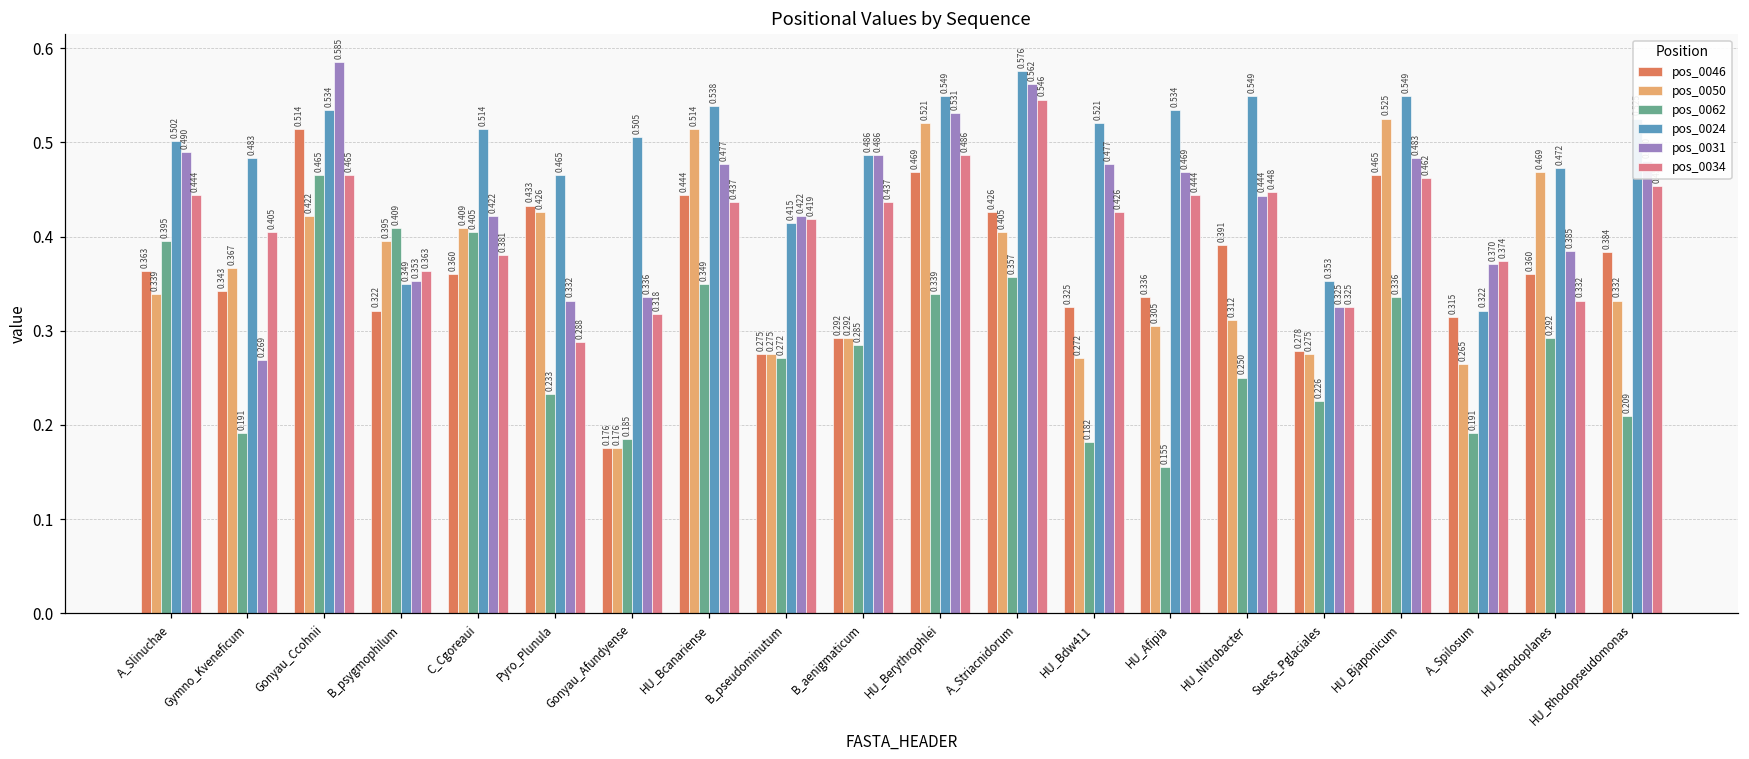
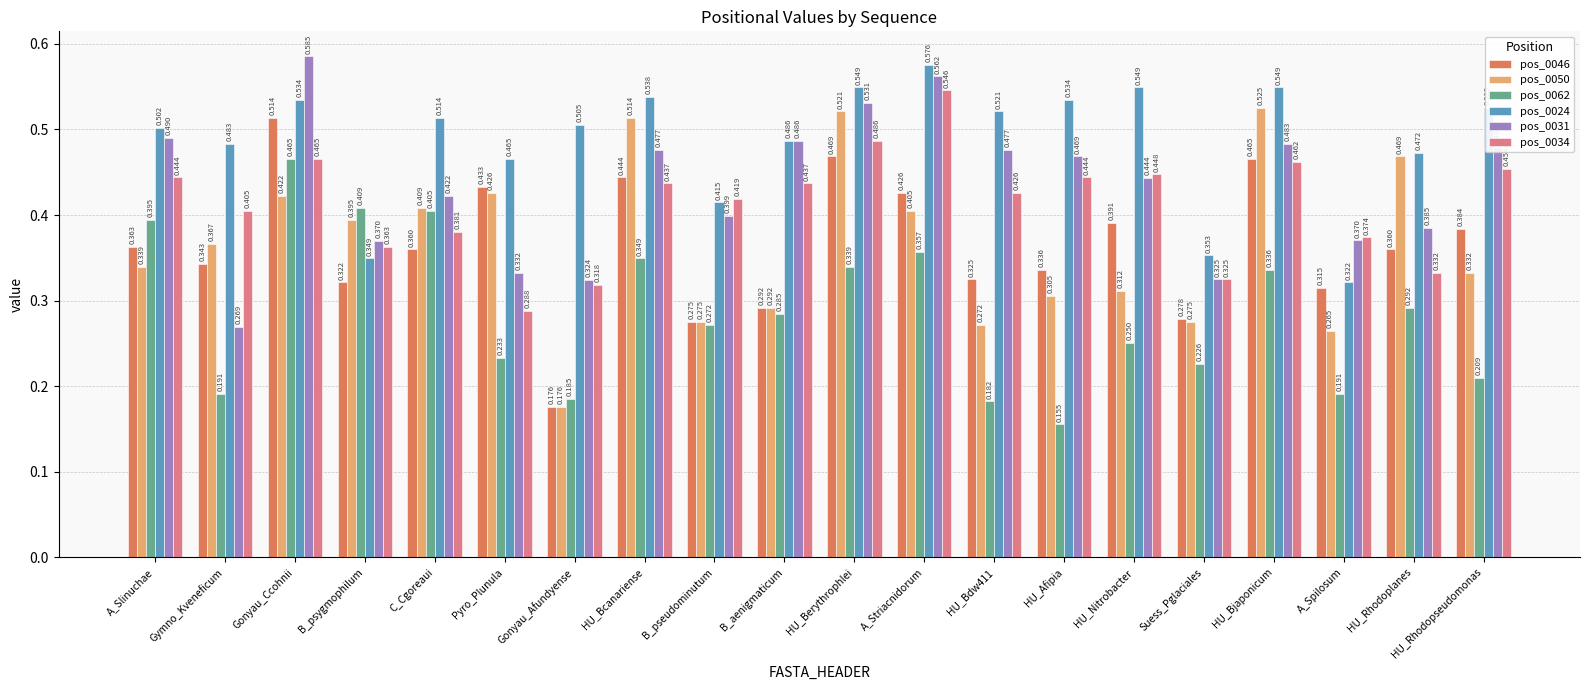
  {
    "pos_0031": {
      "A_Slinuchae": 0.490,
      "Gymno_Kveneficum": 0.269,
      "Gonyau_Ccohnii": 0.585,
-     "B_psygmophilum": 0.353,
+     "B_psygmophilum": 0.370,
      "C_Cgoreaui": 0.422,
      "Pyro_Plunula": 0.332,
-     "Gonyau_Afundyense": 0.336,
+     "Gonyau_Afundyense": 0.324,
      "HU_Bcanariense": 0.477,
-     "B_pseudominutum": 0.422,
+     "B_pseudominutum": 0.399,
      "B_aenigmaticum": 0.486,
      "HU_Berythrophlei": 0.531,
      "A_Striacnidorum": 0.562,
      "HU_Bdw411": 0.477,
      "HU_Afipia": 0.469,
      "HU_Nitrobacter": 0.444,
      "Suess_Pglaciales": 0.325,
      "HU_Bjaponicum": 0.483,
      "A_Spilosum": 0.370,
      "HU_Rhodoplanes": 0.385
    }
  }
